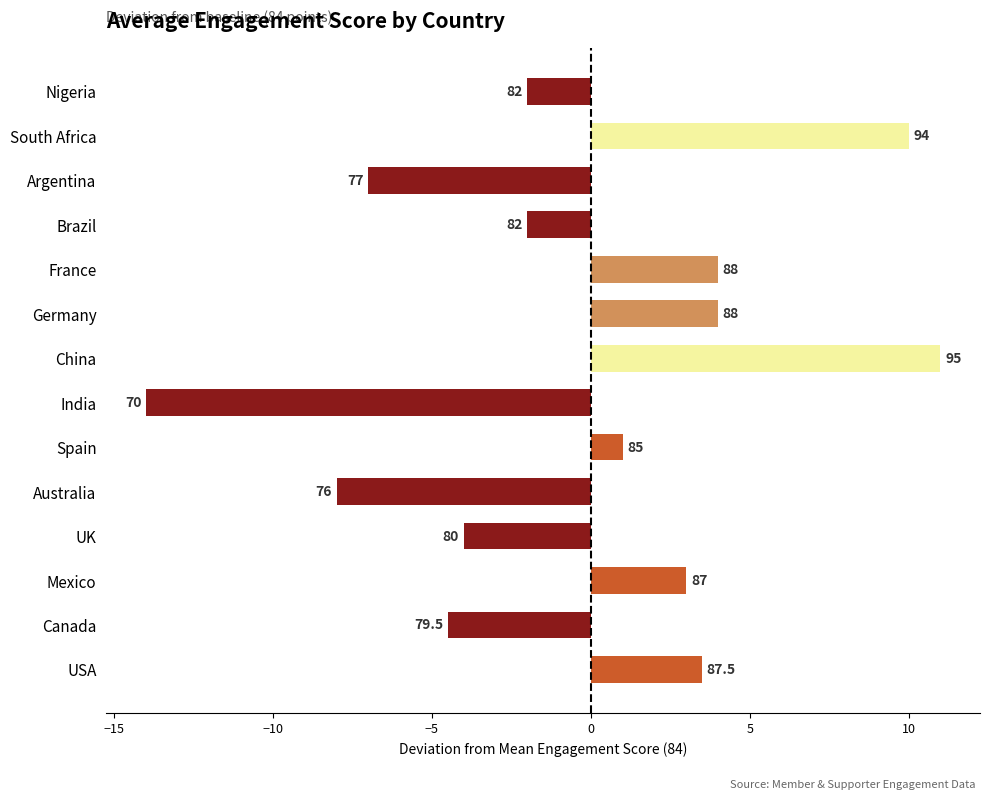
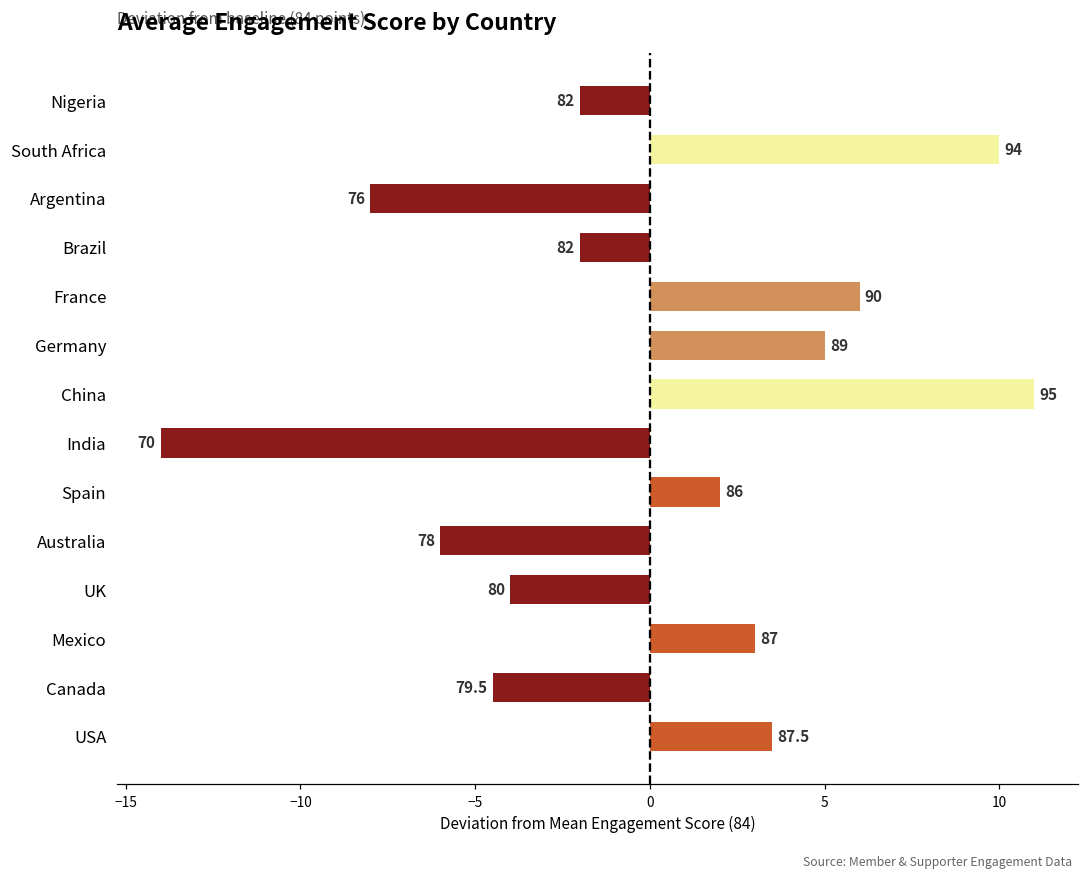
  {
-   "Argentina": 77,
-   "France": 88,
-   "Germany": 88,
-   "Spain": 85,
-   "Australia": 76
+   "Argentina": 76,
+   "France": 90,
+   "Germany": 89,
+   "Spain": 86,
+   "Australia": 78
  }
